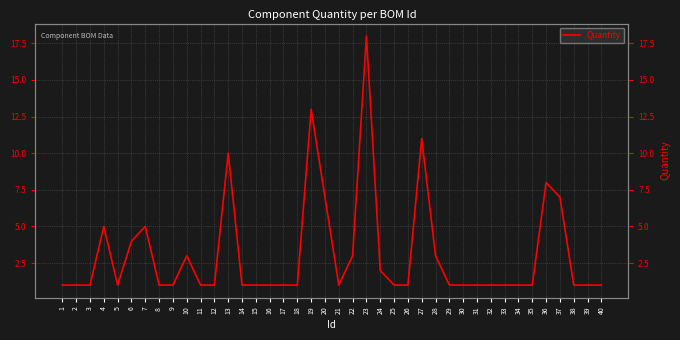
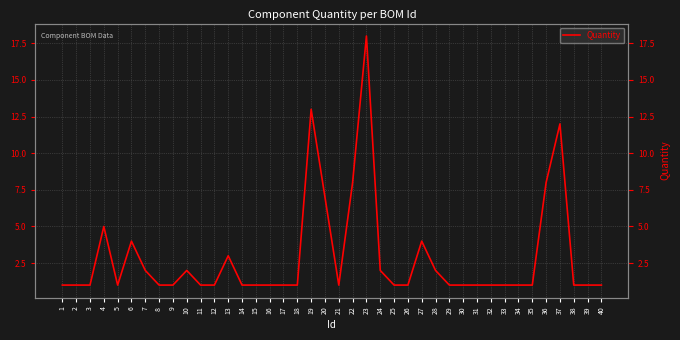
  {
    "1": 1,
    "2": 1,
    "3": 1,
    "4": 5,
    "5": 1,
    "6": 4,
-   "7": 5,
+   "7": 2,
    "8": 1,
    "9": 1,
-   "10": 3,
+   "10": 2,
    "11": 1,
    "12": 1,
-   "13": 10,
+   "13": 3,
    "14": 1,
    "15": 1,
    "16": 1,
    "17": 1,
    "18": 1,
    "19": 13,
    "20": 7,
    "21": 1,
-   "22": 3,
+   "22": 8,
    "23": 18,
    "24": 2,
    "25": 1,
    "26": 1,
-   "27": 11,
-   "28": 3,
+   "27": 4,
+   "28": 2,
    "29": 1,
    "30": 1,
    "31": 1,
    "32": 1,
    "33": 1,
    "34": 1,
    "35": 1,
    "36": 8,
-   "37": 7,
+   "37": 12,
    "38": 1,
    "39": 1,
    "40": 1
  }
